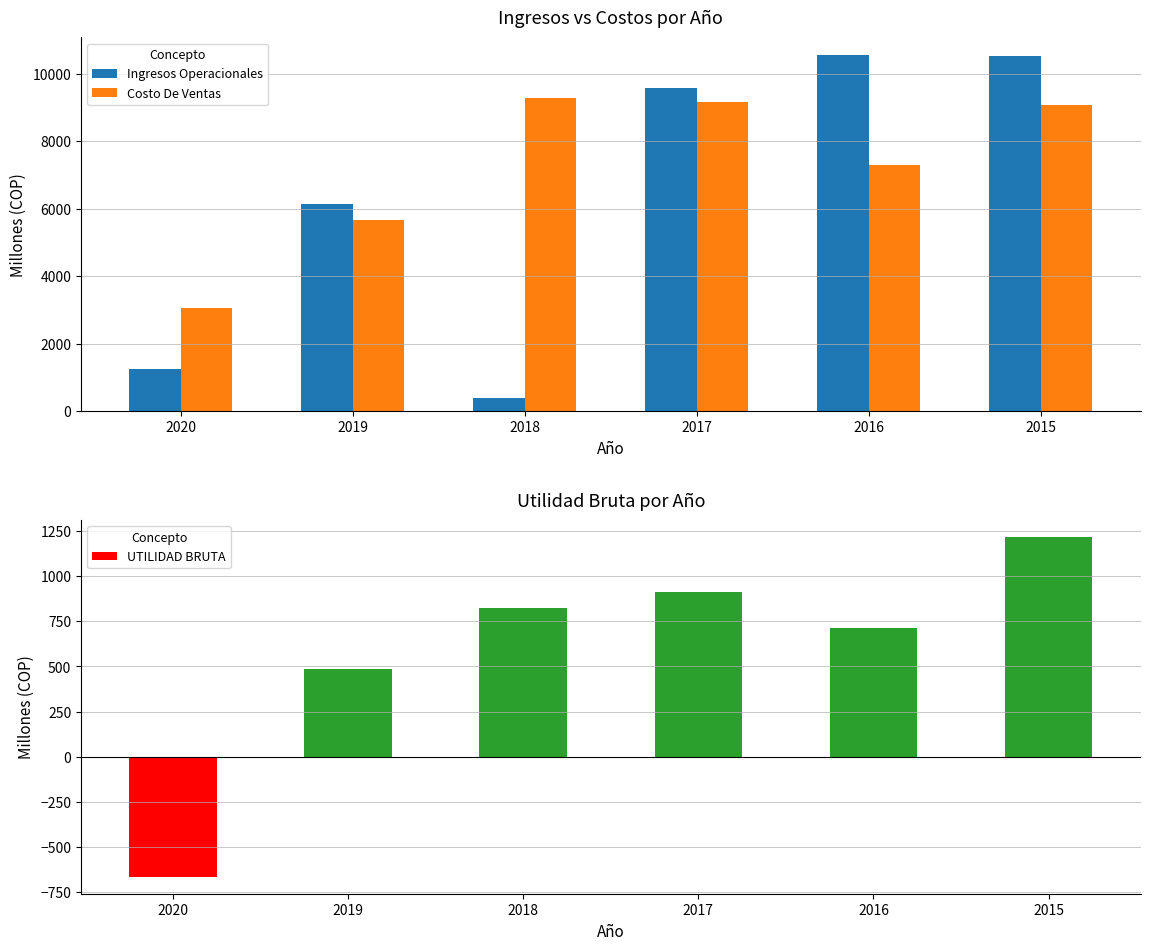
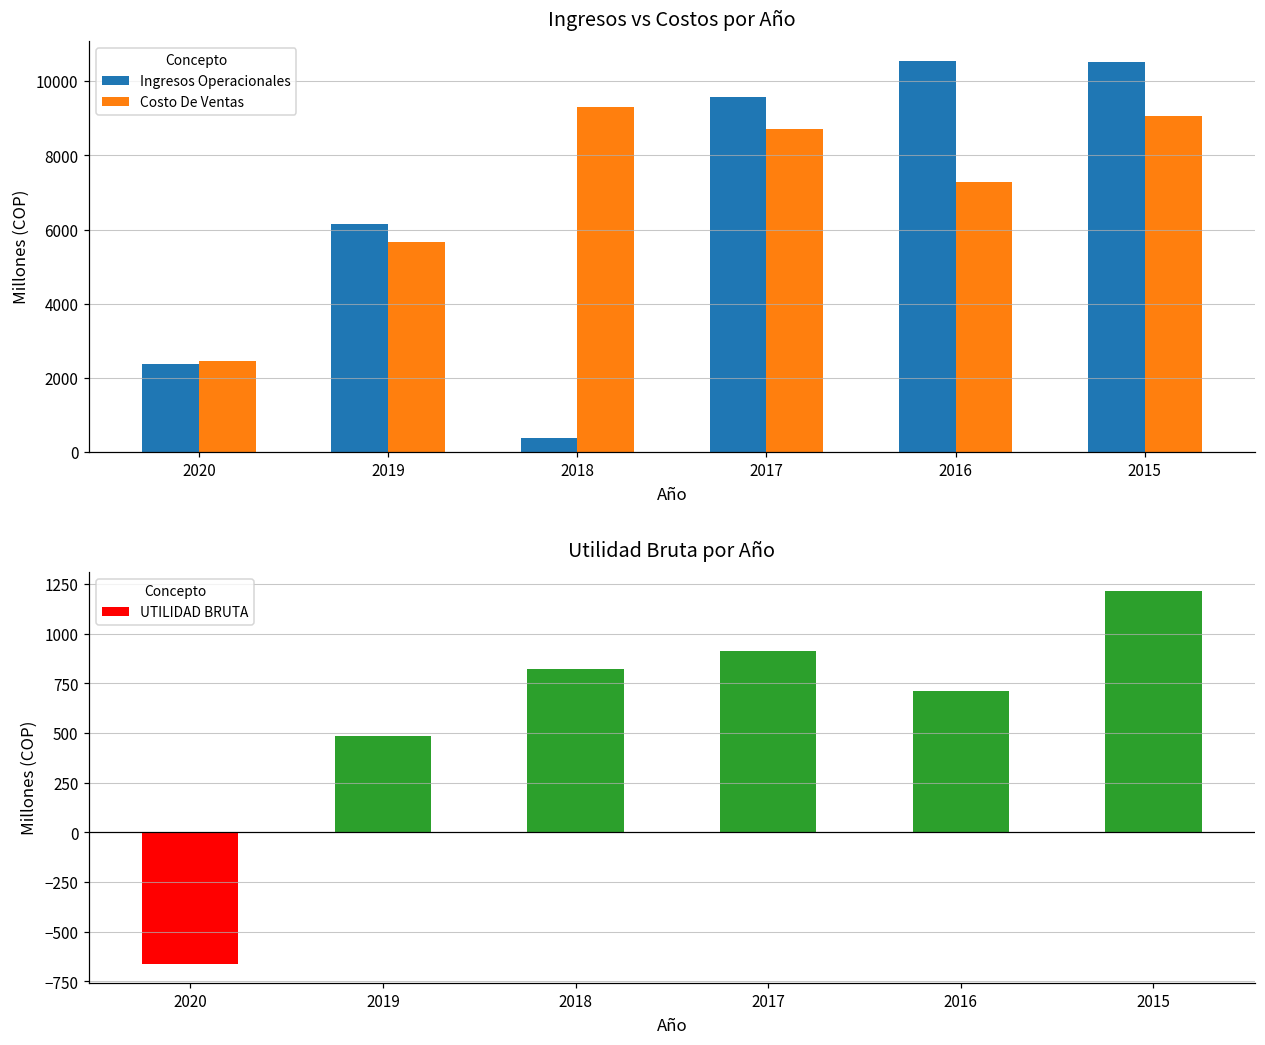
  {
    "Ingresos vs Costos por Año": {
      "Ingresos Operacionales": {
-       "2020": 1200,
+       "2020": 2400,
        "2019": 6100,
        "2018": 400,
        "2017": 9600,
        "2016": 10600,
        "2015": 10500
      },
      "Costo De Ventas": {
-       "2020": 3000,
+       "2020": 2500,
        "2019": 5700,
        "2018": 9300,
-       "2017": 9200,
+       "2017": 8700,
        "2016": 7300,
        "2015": 9100
      }
    },
    "Utilidad Bruta por Año": {
      "2020": -660,
      "2019": 490,
      "2018": 820,
      "2017": 910,
      "2016": 710,
      "2015": 1220
    }
  }
